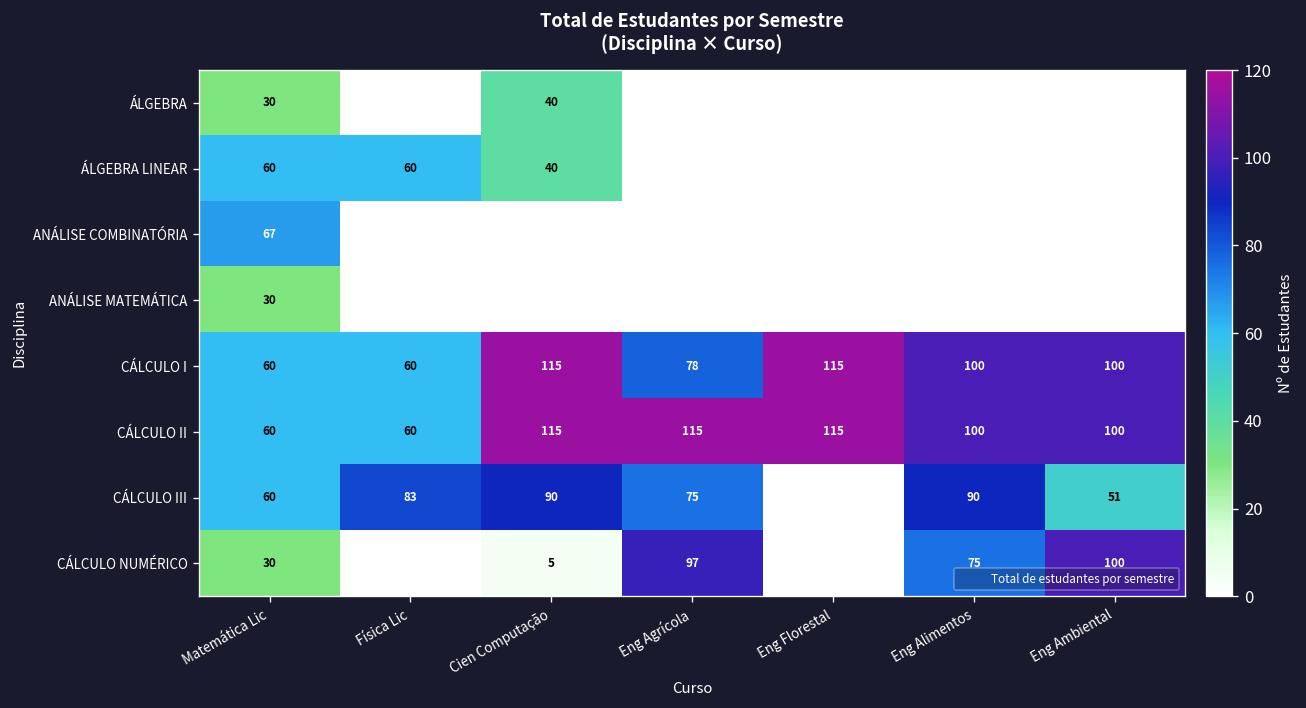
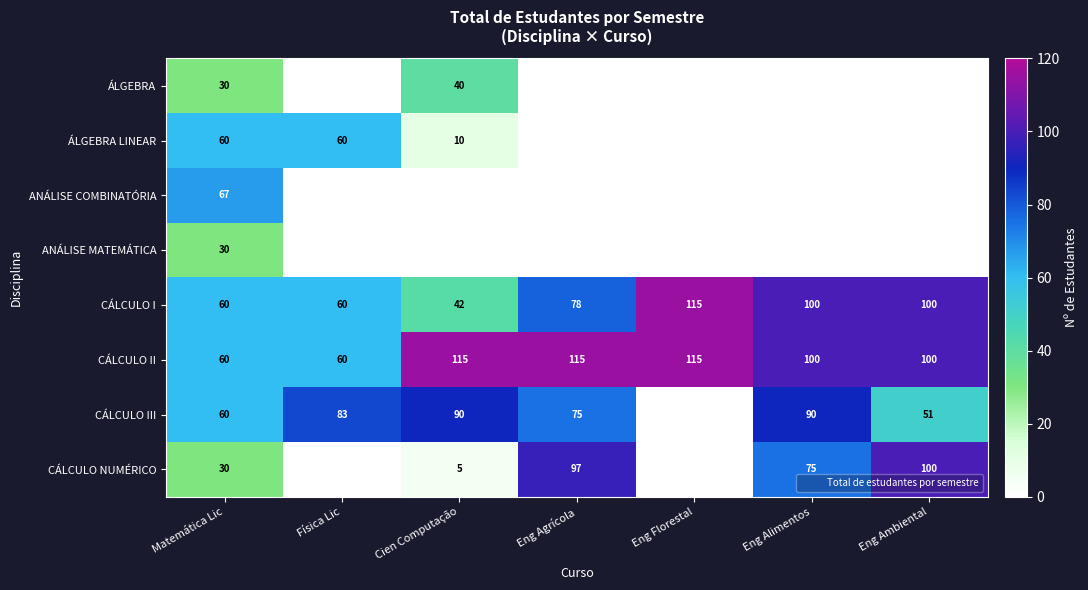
  {
    "ÁLGEBRA": {
      "Matemática Lic": 30,
      "Cien Computação": 40
    },
    "ÁLGEBRA LINEAR": {
      "Matemática Lic": 60,
      "Física Lic": 60,
-     "Cien Computação": 40
+     "Cien Computação": 10
    },
    "ANÁLISE COMBINATÓRIA": {
      "Matemática Lic": 67
    },
    "ANÁLISE MATEMÁTICA": {
      "Matemática Lic": 30
    },
    "CÁLCULO I": {
      "Matemática Lic": 60,
      "Física Lic": 60,
-     "Cien Computação": 115,
+     "Cien Computação": 42,
      "Eng Agrícola": 78,
      "Eng Florestal": 115,
      "Eng Alimentos": 100,
      "Eng Ambiental": 100
    },
    "CÁLCULO II": {
      "Matemática Lic": 60,
      "Física Lic": 60,
      "Cien Computação": 115,
      "Eng Agrícola": 115,
      "Eng Florestal": 115,
      "Eng Alimentos": 100,
      "Eng Ambiental": 100
    },
    "CÁLCULO III": {
      "Matemática Lic": 60,
      "Física Lic": 83,
      "Cien Computação": 90,
      "Eng Agrícola": 75,
      "Eng Alimentos": 90,
      "Eng Ambiental": 51
    },
    "CÁLCULO NUMÉRICO": {
      "Matemática Lic": 30,
      "Cien Computação": 5,
      "Eng Agrícola": 97
    }
  }
